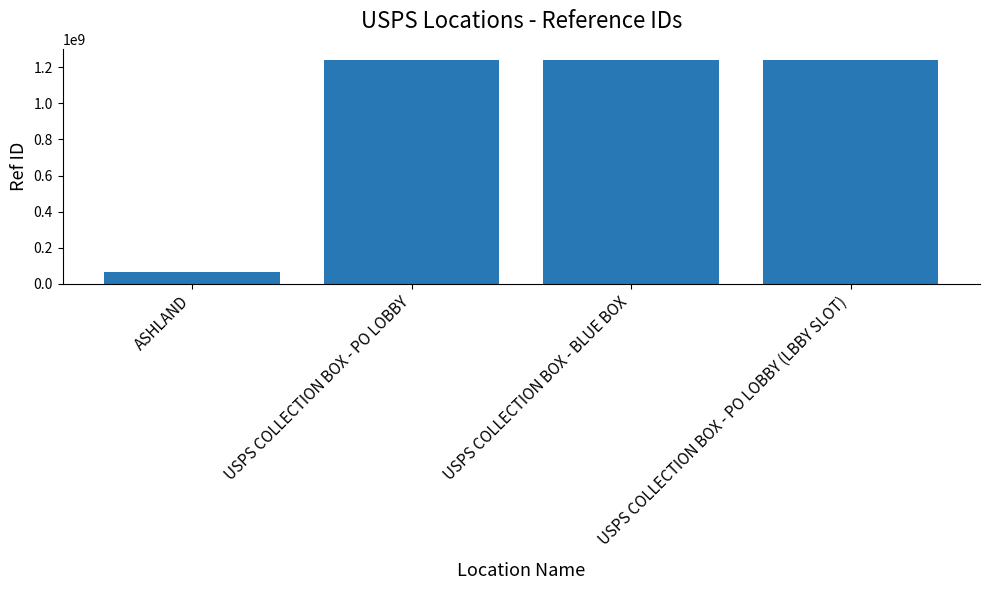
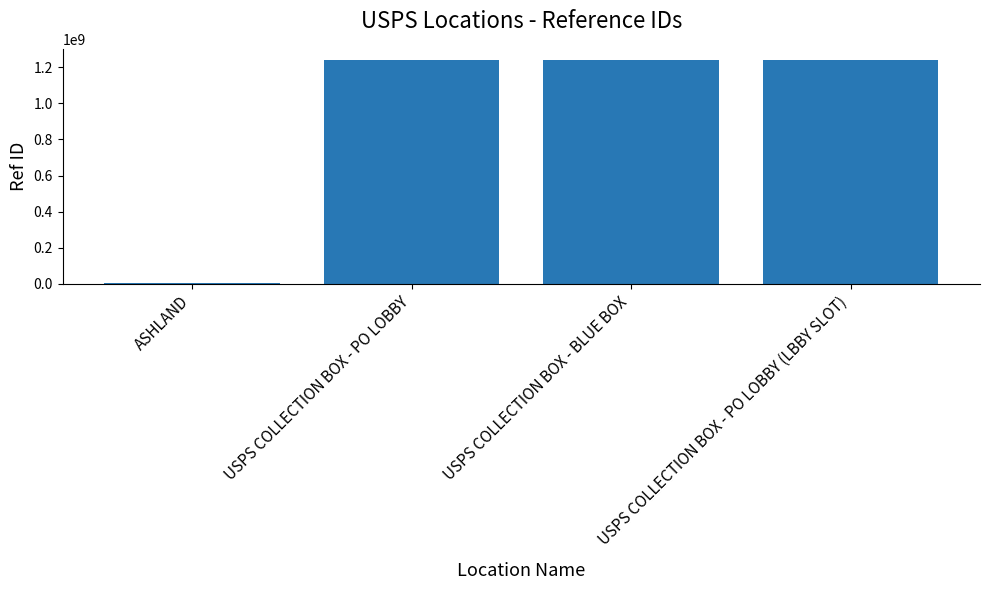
  {
-   "ASHLAND": 60000000,
+   "ASHLAND": 0,
    "USPS COLLECTION BOX - PO LOBBY": 1240000000,
    "USPS COLLECTION BOX - BLUE BOX": 1240000000,
    "USPS COLLECTION BOX - PO LOBBY (LBBY SLOT)": 1240000000
  }
